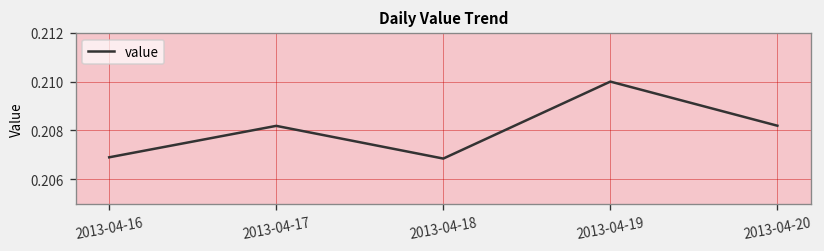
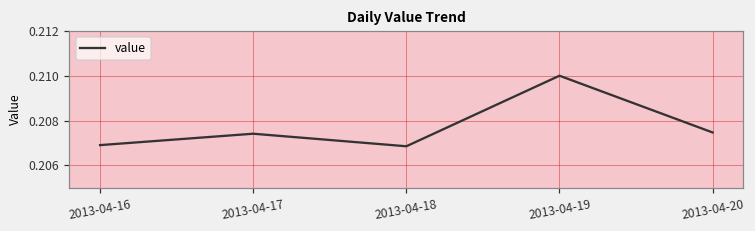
  {
    "2013-04-16": 0.2069,
-   "2013-04-17": 0.2082,
+   "2013-04-17": 0.2074,
    "2013-04-18": 0.2068,
    "2013-04-19": 0.2100,
-   "2013-04-20": 0.2082
+   "2013-04-20": 0.2075
  }
